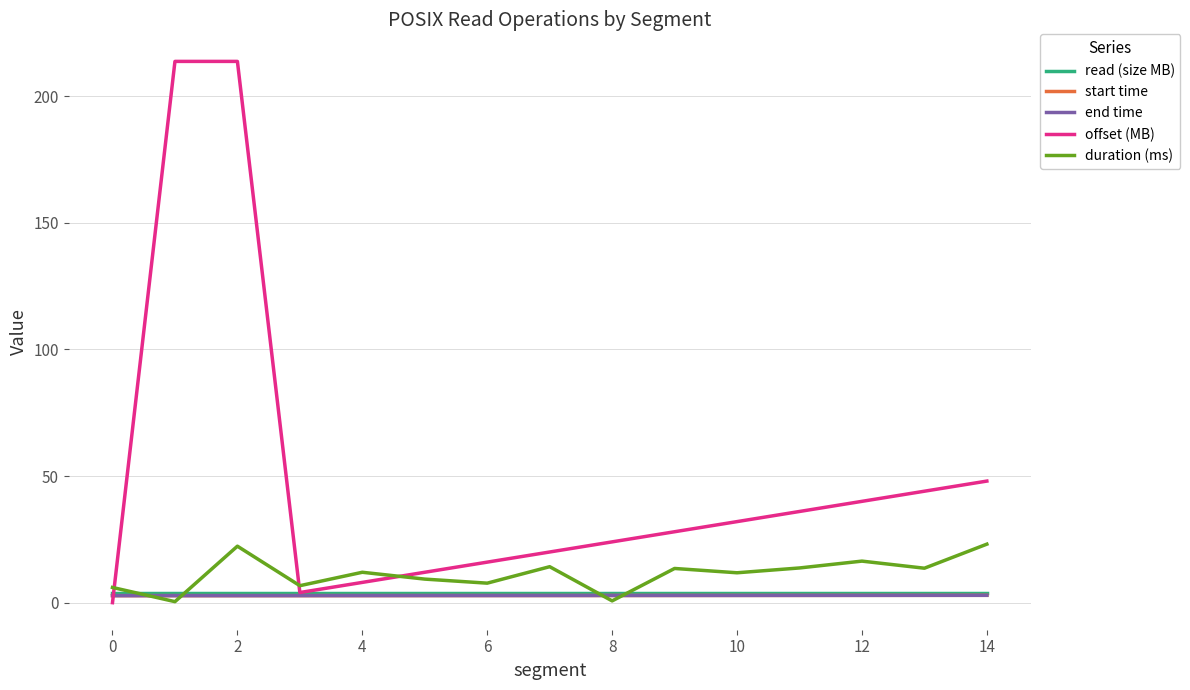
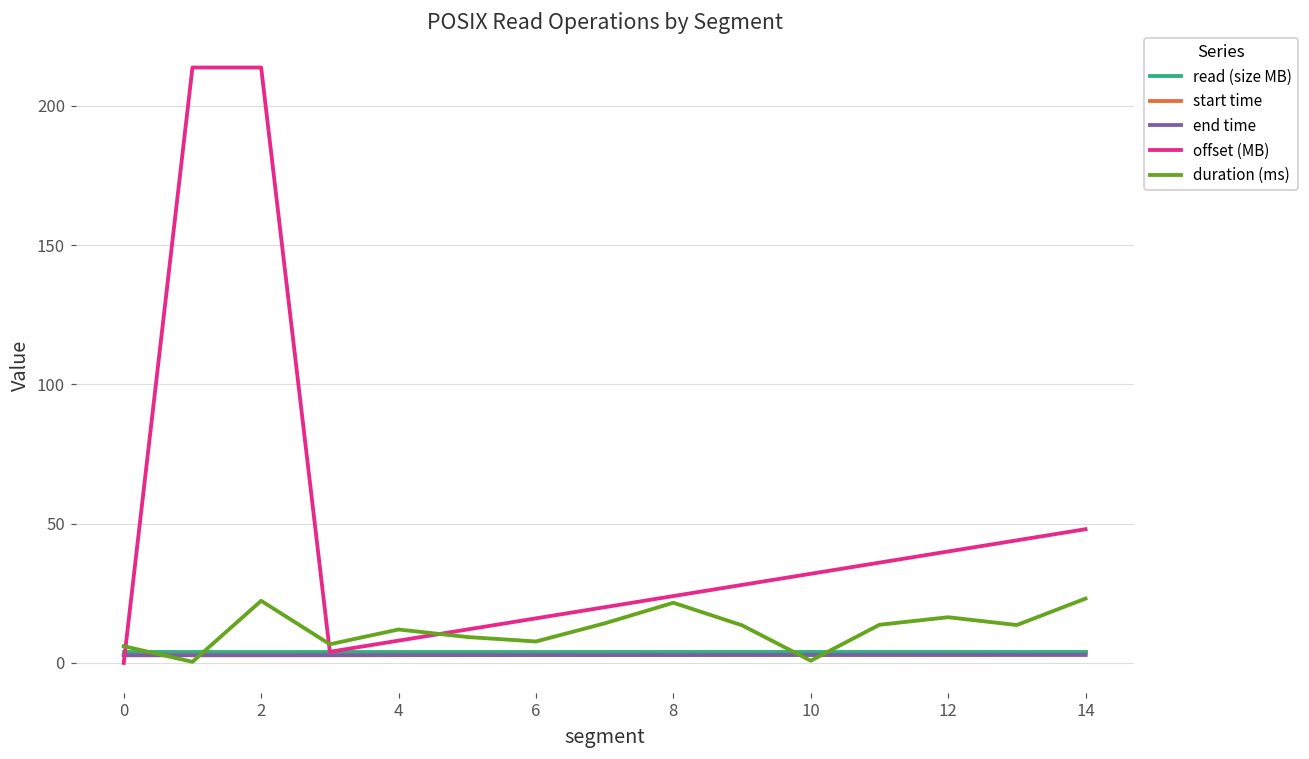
  {
    "read (size MB)": {
      "0": 4,
      "2": 4,
      "4": 4,
      "6": 4,
      "8": 4,
      "10": 4,
      "12": 4,
      "14": 4
    },
    "offset (MB)": {
      "0": 0,
      "2": 214,
      "4": 8,
      "6": 16,
      "8": 24,
      "10": 32,
      "12": 40,
      "14": 48
    },
    "duration (ms)": {
      "0": 6,
      "2": 22,
      "4": 12,
      "6": 8,
-     "8": 1,
-     "10": 12,
+     "8": 22,
+     "10": 1,
      "12": 16,
      "14": 23
    }
  }
